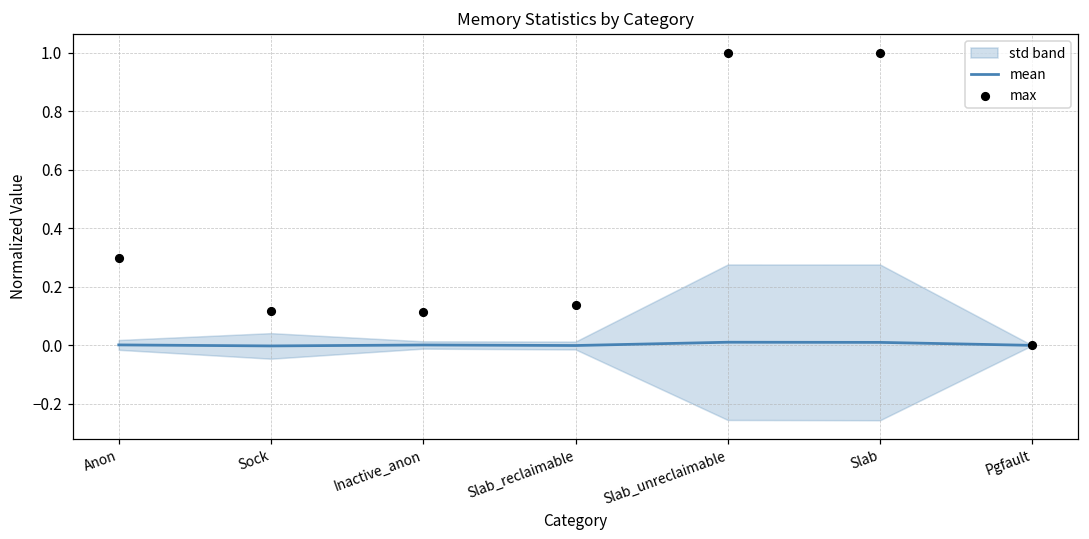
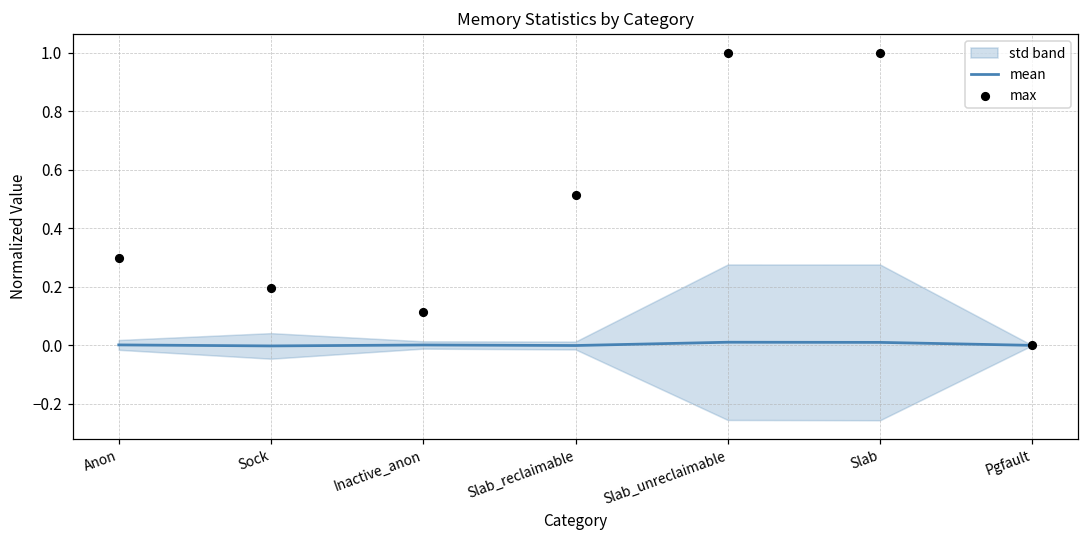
  {
    "max": {
-     "Sock": 0.12,
-     "Slab_reclaimable": 0.14
+     "Sock": 0.20,
+     "Slab_reclaimable": 0.51
    }
  }
